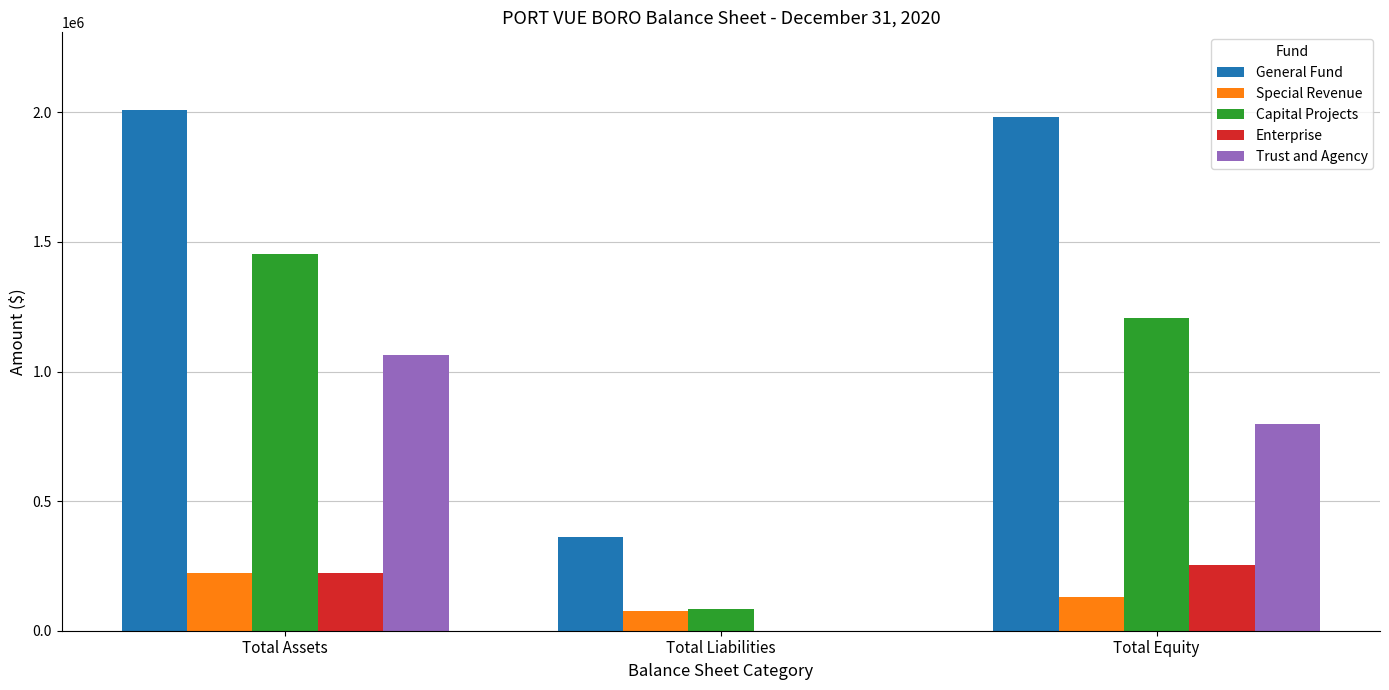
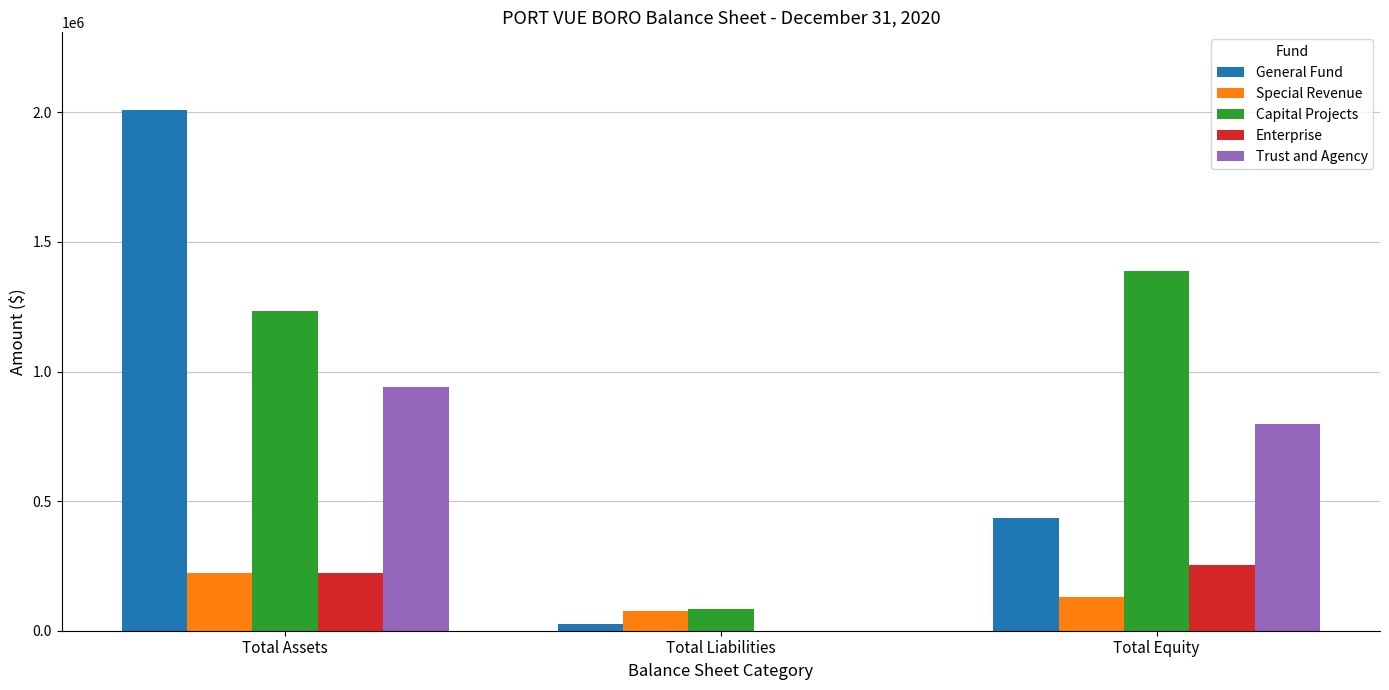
  {
    "General Fund": {
      "Total Assets": 2010000,
-     "Total Liabilities": 360000,
-     "Total Equity": 1980000
+     "Total Liabilities": 30000,
+     "Total Equity": 440000
    },
    "Special Revenue": {
      "Total Assets": 220000,
      "Total Liabilities": 70000,
      "Total Equity": 130000
    },
    "Capital Projects": {
-     "Total Assets": 1450000,
+     "Total Assets": 1230000,
      "Total Liabilities": 80000,
-     "Total Equity": 1210000
+     "Total Equity": 1390000
    },
    "Enterprise": {
      "Total Assets": 220000,
      "Total Liabilities": 0,
      "Total Equity": 260000
    },
    "Trust and Agency": {
-     "Total Assets": 1060000,
+     "Total Assets": 940000,
      "Total Liabilities": 0,
      "Total Equity": 800000
    }
  }
